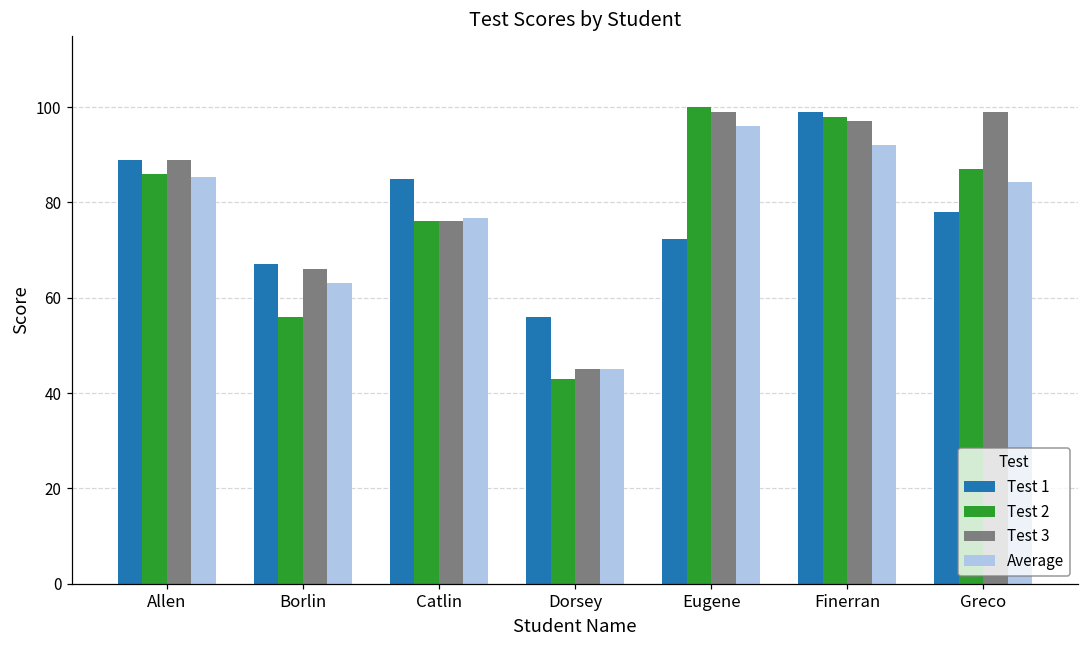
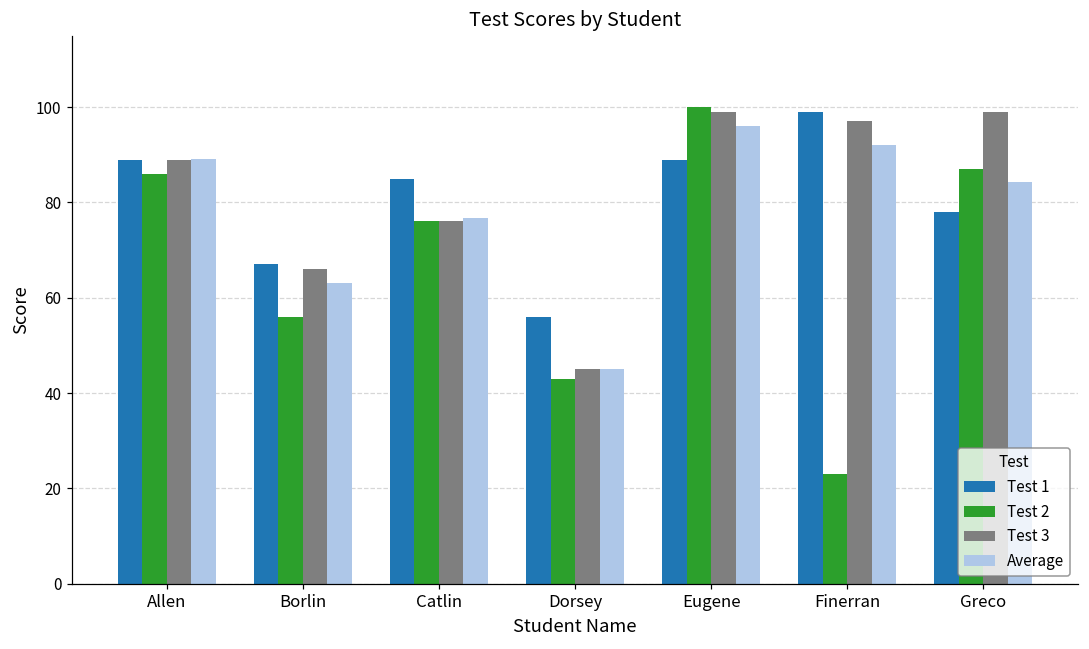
  {
    "Test 1": {
      "Allen": 89,
      "Borlin": 67,
      "Catlin": 85,
      "Dorsey": 56,
-     "Eugene": 72,
+     "Eugene": 89,
      "Finerran": 99,
      "Greco": 78
    },
    "Test 2": {
      "Allen": 86,
      "Borlin": 56,
      "Catlin": 76,
      "Dorsey": 43,
      "Eugene": 100,
-     "Finerran": 98,
+     "Finerran": 23,
      "Greco": 87
    },
    "Test 3": {
      "Allen": 89,
      "Borlin": 66,
      "Catlin": 76,
      "Dorsey": 45,
      "Eugene": 99,
      "Finerran": 97,
      "Greco": 99
    },
    "Average": {
-     "Allen": 85,
+     "Allen": 89,
      "Borlin": 63,
      "Catlin": 77,
      "Dorsey": 45,
      "Eugene": 96,
      "Finerran": 92,
      "Greco": 84
    }
  }
